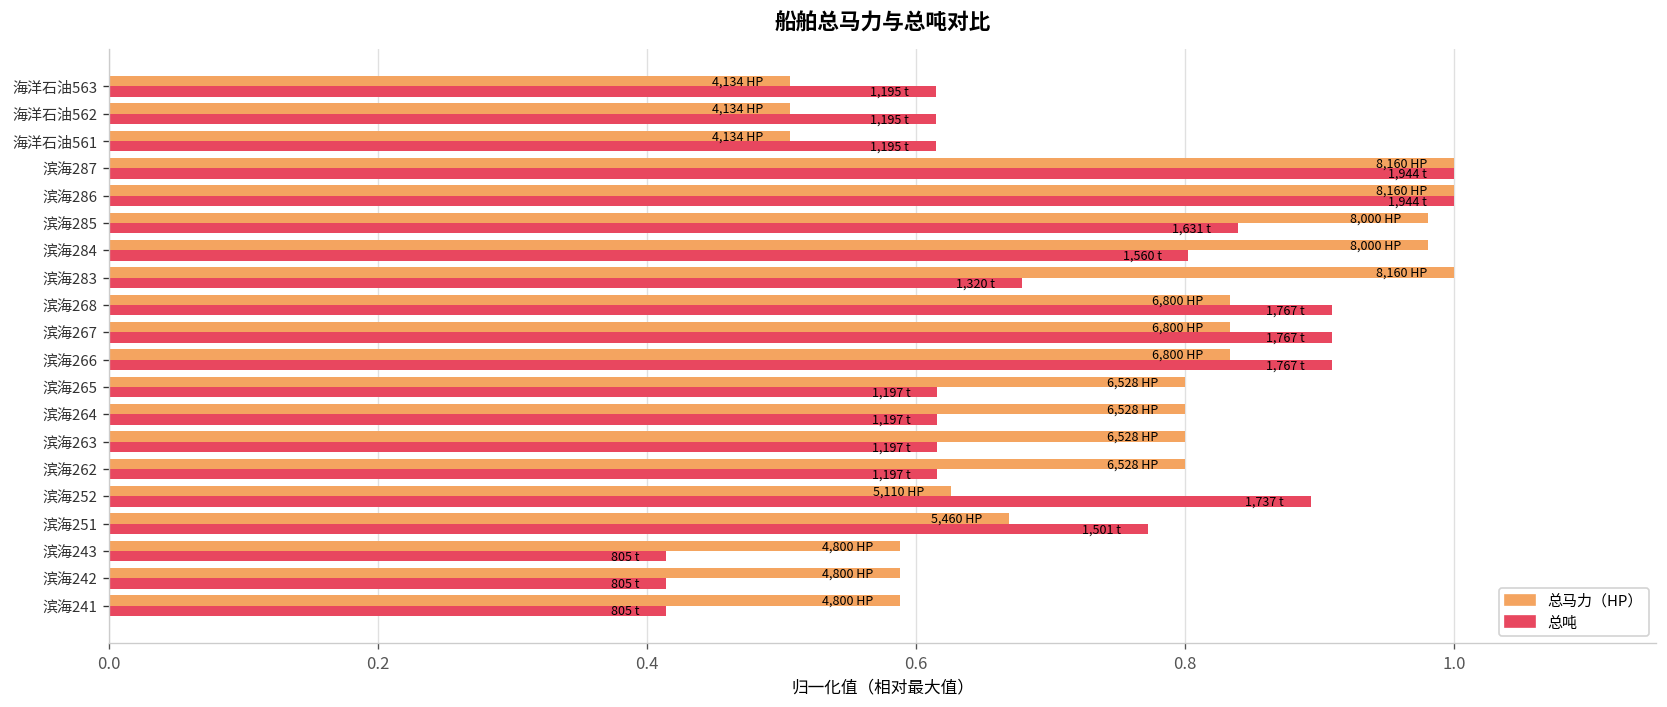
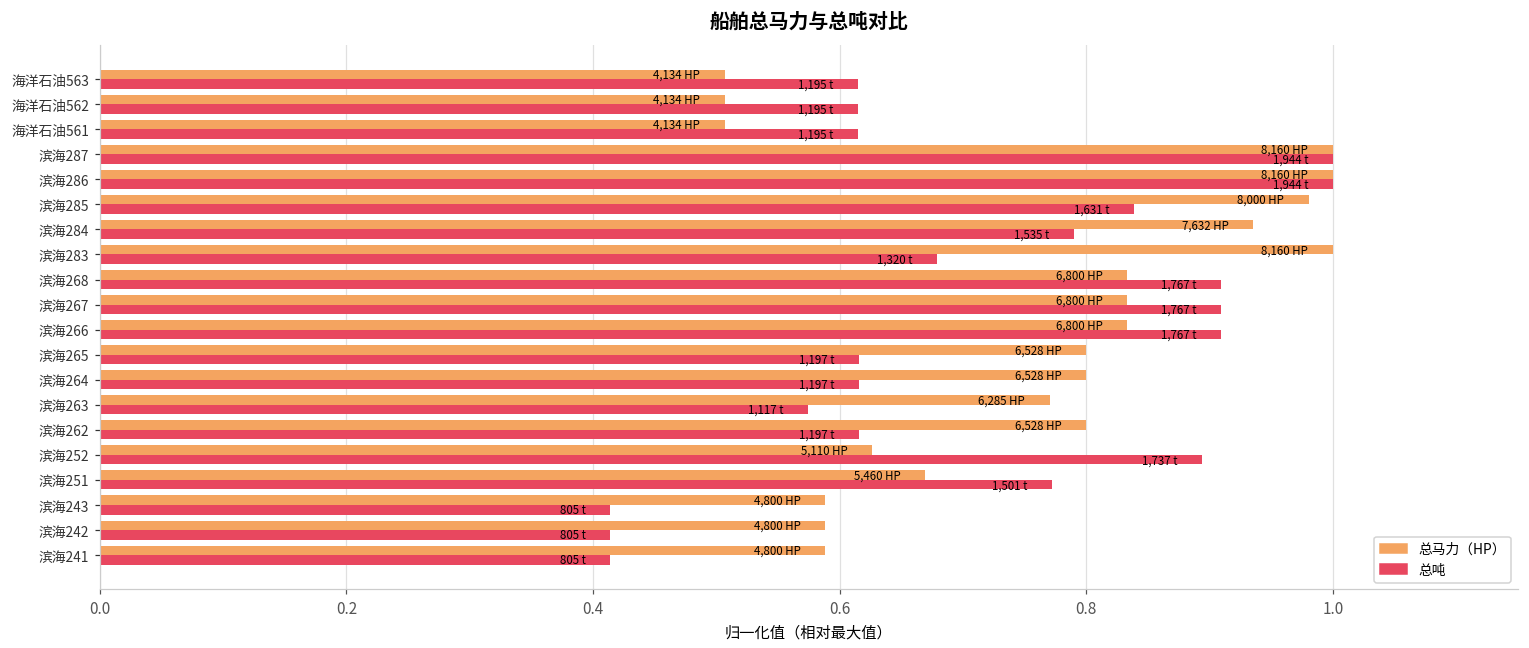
  {
    "总马力（HP）": {
-     "滨海284": "8,000",
-     "滨海263": "6,528"
+     "滨海284": "7,632",
+     "滨海263": "6,285"
    },
    "总吨": {
-     "滨海284": "1,560",
-     "滨海263": "1,197"
+     "滨海284": "1,535",
+     "滨海263": "1,117"
    }
  }
